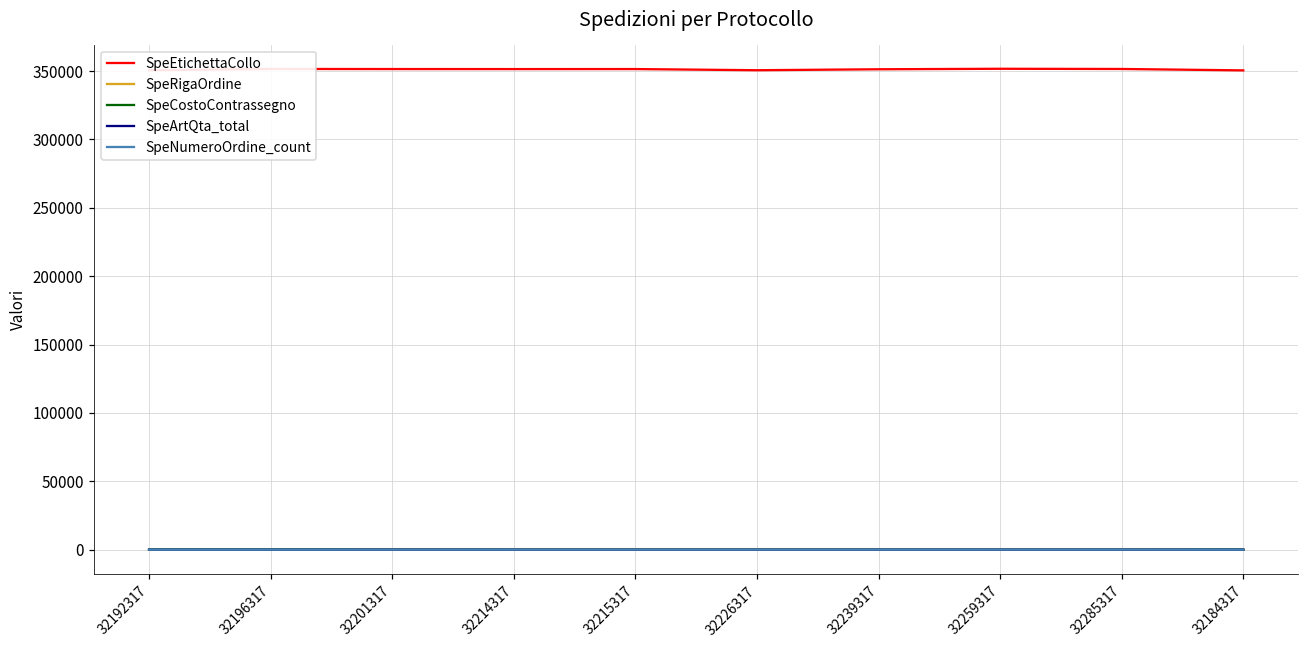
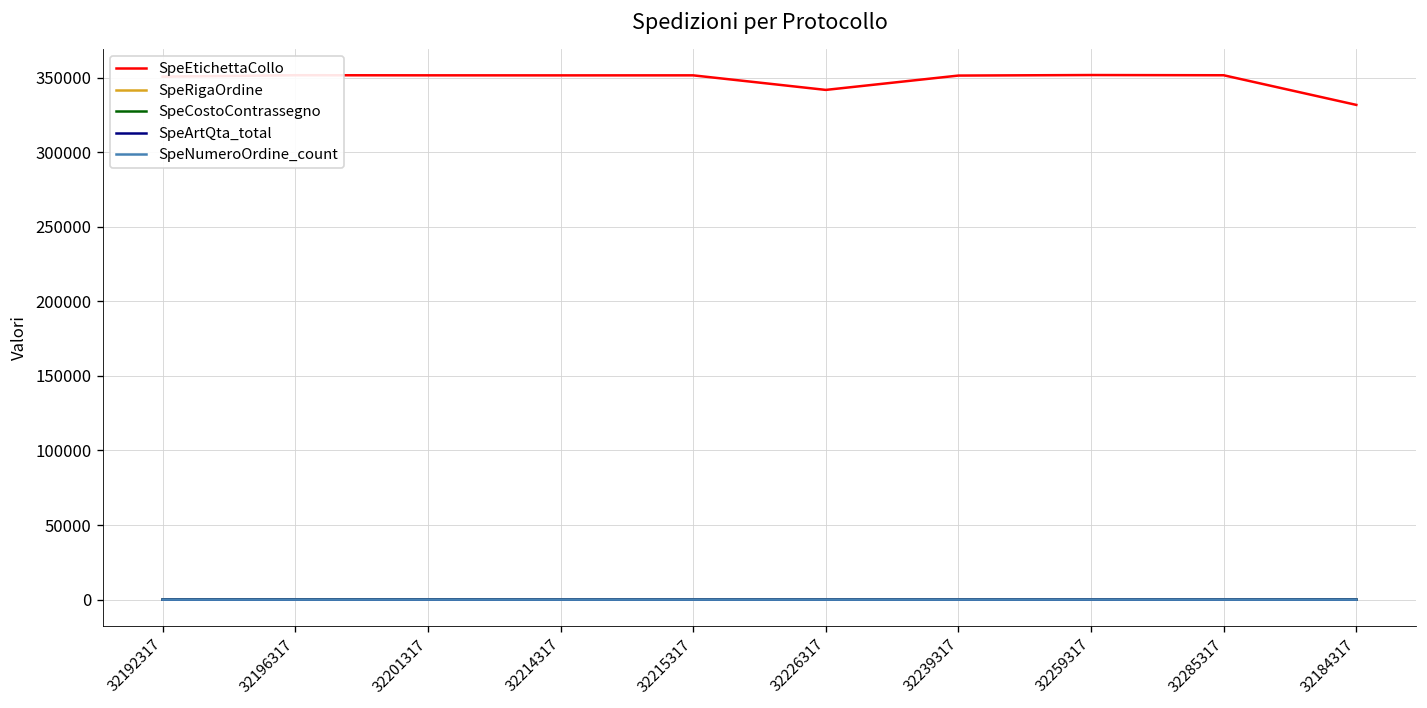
  {
    "SpeEtichettaCollo": {
      "32201317": 351000,
      "32214317": 351000,
      "32215317": 351000,
-     "32226317": 351000,
+     "32226317": 342000,
      "32239317": 351000,
      "32259317": 352000,
      "32285317": 352000,
-     "32184317": 350000
+     "32184317": 332000
    },
    "SpeNumeroOrdine_count": {
      "32192317": 0,
      "32196317": 0,
      "32201317": 0,
      "32214317": 0,
      "32215317": 0,
      "32226317": 0,
      "32239317": 0,
      "32259317": 0,
      "32285317": 0,
      "32184317": 0
    }
  }
